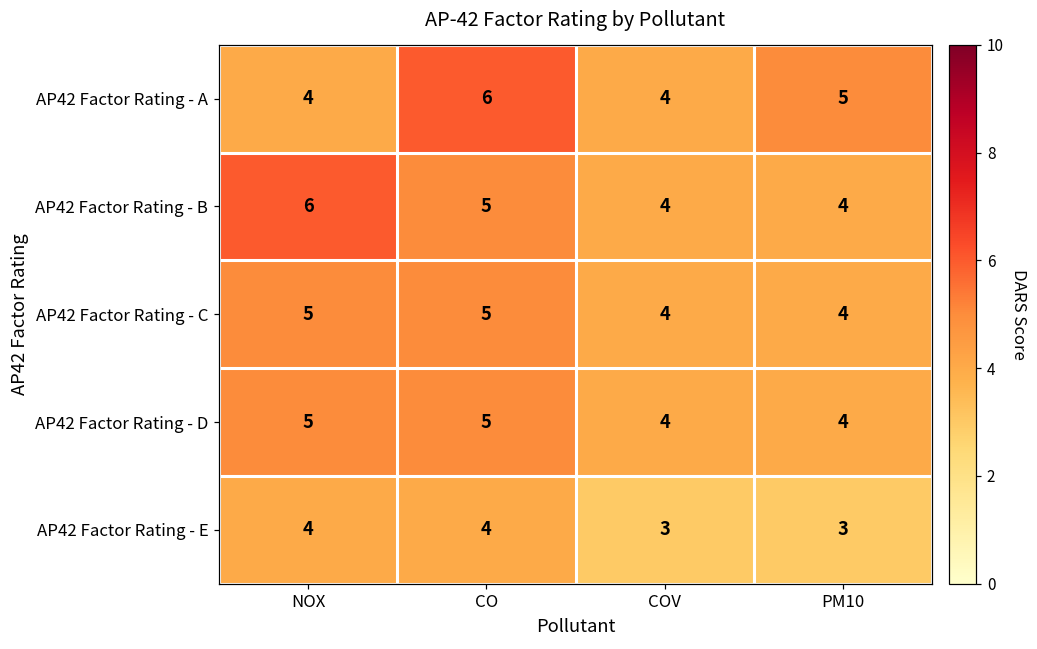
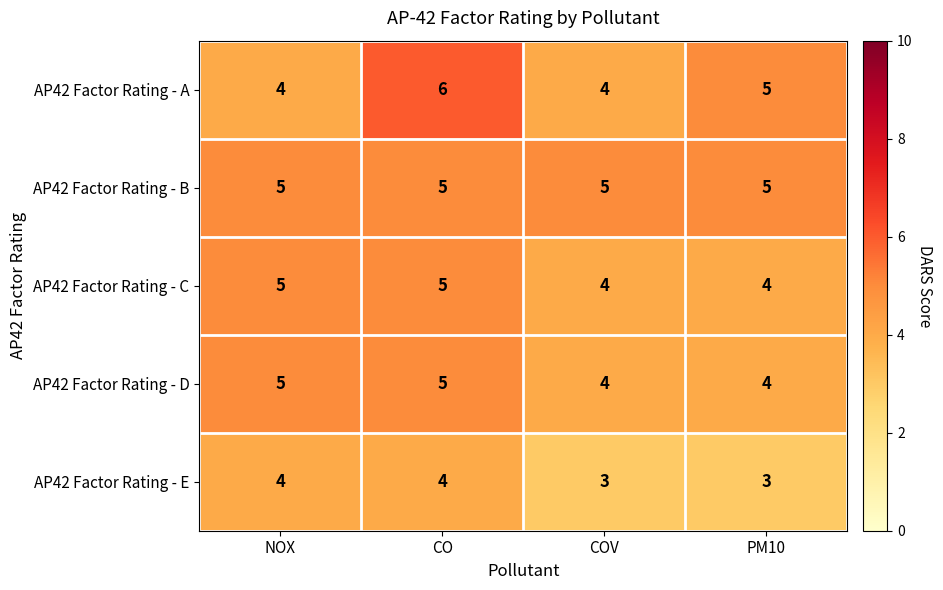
  {
    "AP42 Factor Rating - A": {
      "NOX": 4,
      "CO": 6,
      "COV": 4,
      "PM10": 5
    },
    "AP42 Factor Rating - B": {
-     "NOX": 6,
+     "NOX": 5,
      "CO": 5,
-     "COV": 4,
-     "PM10": 4
+     "COV": 5,
+     "PM10": 5
    },
    "AP42 Factor Rating - C": {
      "NOX": 5,
      "CO": 5,
      "COV": 4,
      "PM10": 4
    },
    "AP42 Factor Rating - D": {
      "NOX": 5,
      "CO": 5,
      "COV": 4,
      "PM10": 4
    },
    "AP42 Factor Rating - E": {
      "NOX": 4,
      "CO": 4,
      "COV": 3,
      "PM10": 3
    }
  }
